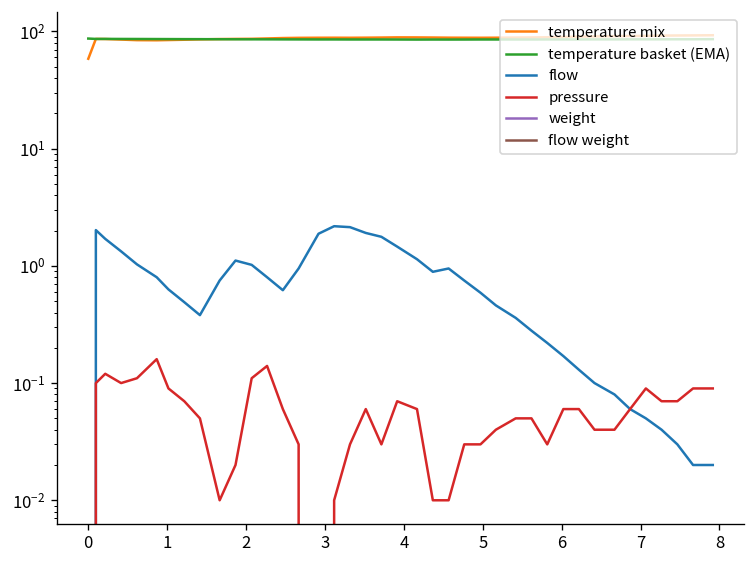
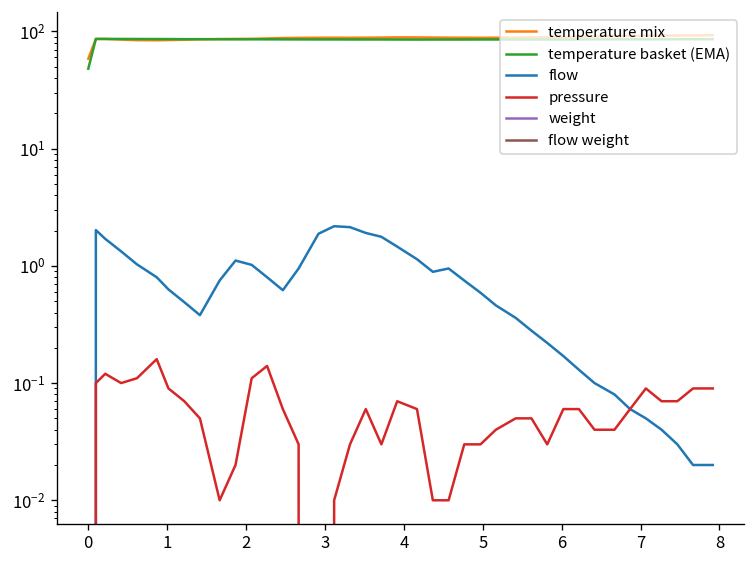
  {
    "temperature mix": {
      "0": 60
    },
    "temperature basket (EMA)": {
-     "0": 90
+     "0": 50
    }
  }
